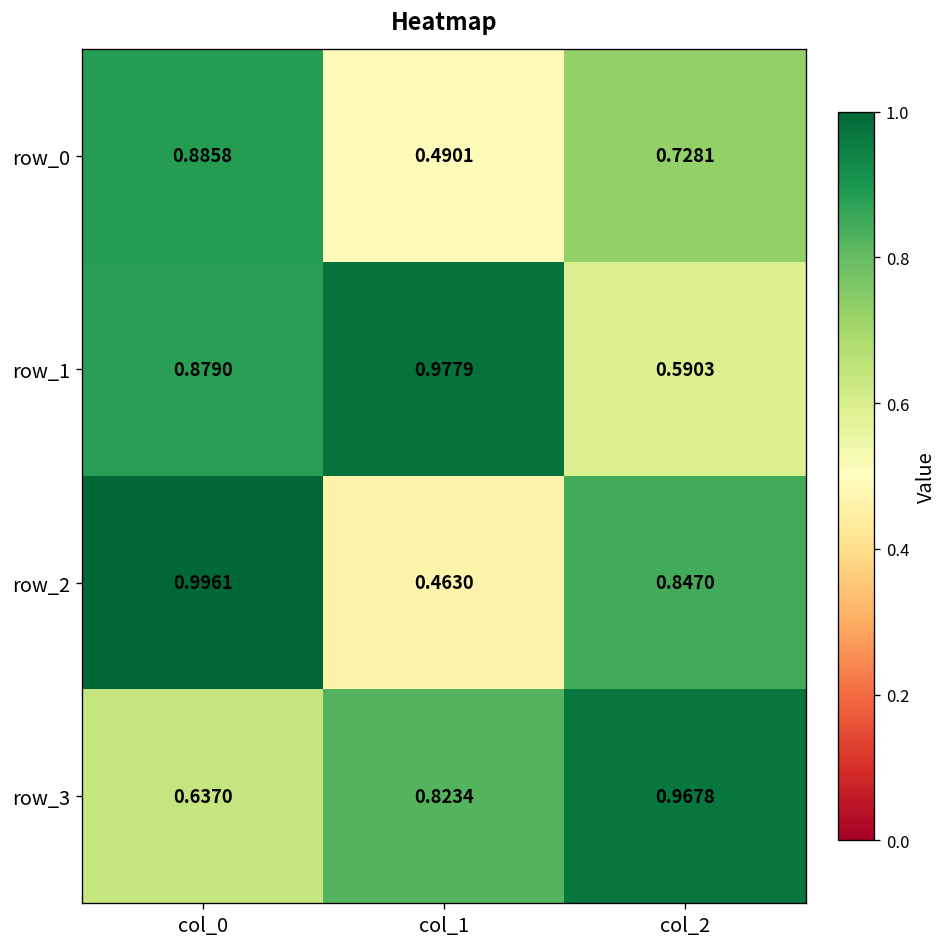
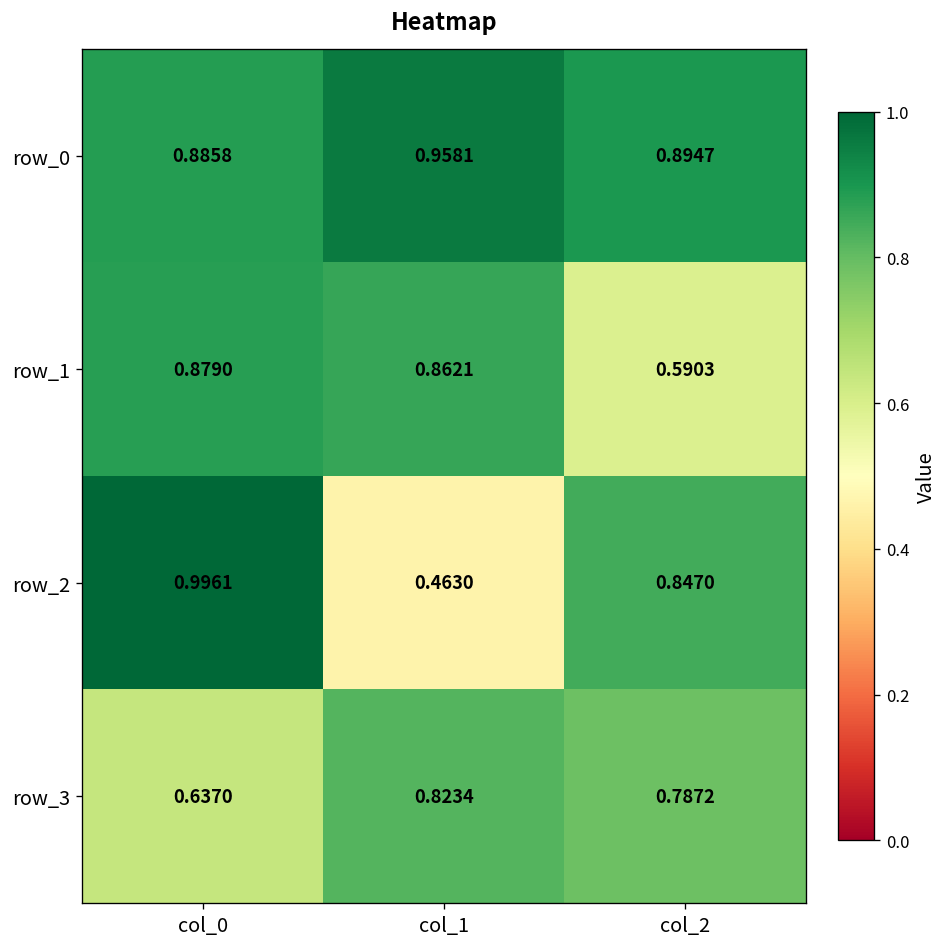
  {
    "row_0": {
      "col_0": 0.8858,
-     "col_1": 0.4901,
-     "col_2": 0.7281
+     "col_1": 0.9581,
+     "col_2": 0.8947
    },
    "row_1": {
      "col_0": 0.8790,
-     "col_1": 0.9779,
+     "col_1": 0.8621,
      "col_2": 0.5903
    },
    "row_2": {
      "col_0": 0.9961,
      "col_1": 0.4630,
      "col_2": 0.8470
    },
    "row_3": {
      "col_0": 0.6370,
      "col_1": 0.8234,
-     "col_2": 0.9678
+     "col_2": 0.7872
    }
  }
